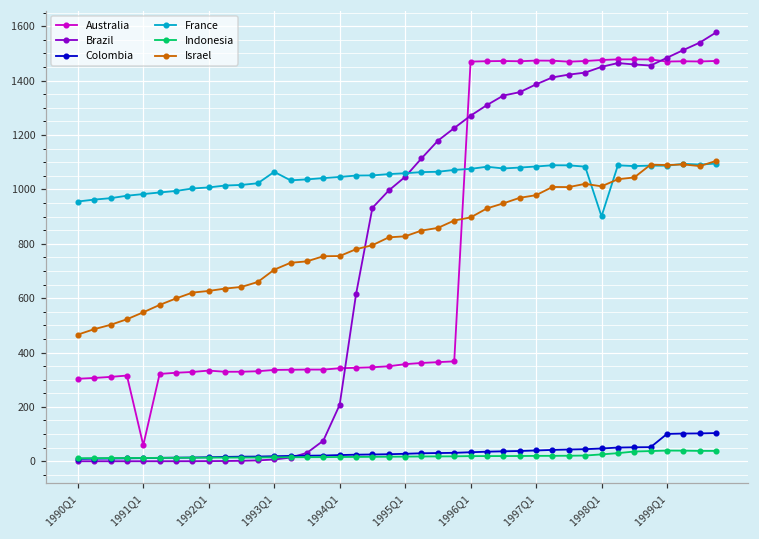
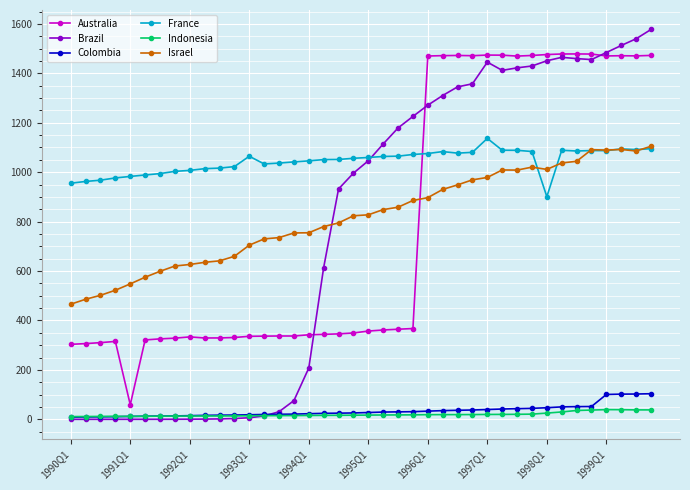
  {
    "Australia": {
      "1990Q1": 300,
      "1991Q1": 60,
      "1992Q1": 330,
      "1993Q1": 340,
      "1994Q1": 340,
      "1995Q1": 360,
      "1996Q1": 1470,
      "1997Q1": 1470,
      "1998Q1": 1480,
      "1999Q1": 1470
    },
    "Brazil": {
      "1991Q1": 0,
      "1992Q1": 0,
      "1994Q1": 210,
      "1995Q1": 1050,
      "1996Q1": 1270,
-     "1997Q1": 1390,
+     "1997Q1": 1450,
      "1998Q1": 1450,
      "1999Q1": 1480
    },
    "Colombia": {
      "1995Q1": 30,
      "1996Q1": 30,
      "1997Q1": 40,
      "1998Q1": 50,
      "1999Q1": 100
    },
    "France": {
      "1990Q1": 960,
      "1991Q1": 980,
      "1992Q1": 1010,
      "1993Q1": 1060,
      "1994Q1": 1050,
      "1995Q1": 1060,
      "1996Q1": 1080,
-     "1997Q1": 1080,
+     "1997Q1": 1140,
      "1998Q1": 900
    },
    "Indonesia": {
      "1995Q1": 20,
      "1996Q1": 20,
      "1997Q1": 20,
      "1998Q1": 30,
      "1999Q1": 40
    },
    "Israel": {
      "1990Q1": 470,
      "1991Q1": 550,
      "1992Q1": 630,
      "1993Q1": 700,
      "1994Q1": 750,
      "1995Q1": 830,
      "1996Q1": 900,
      "1997Q1": 980,
      "1998Q1": 1010
    }
  }
